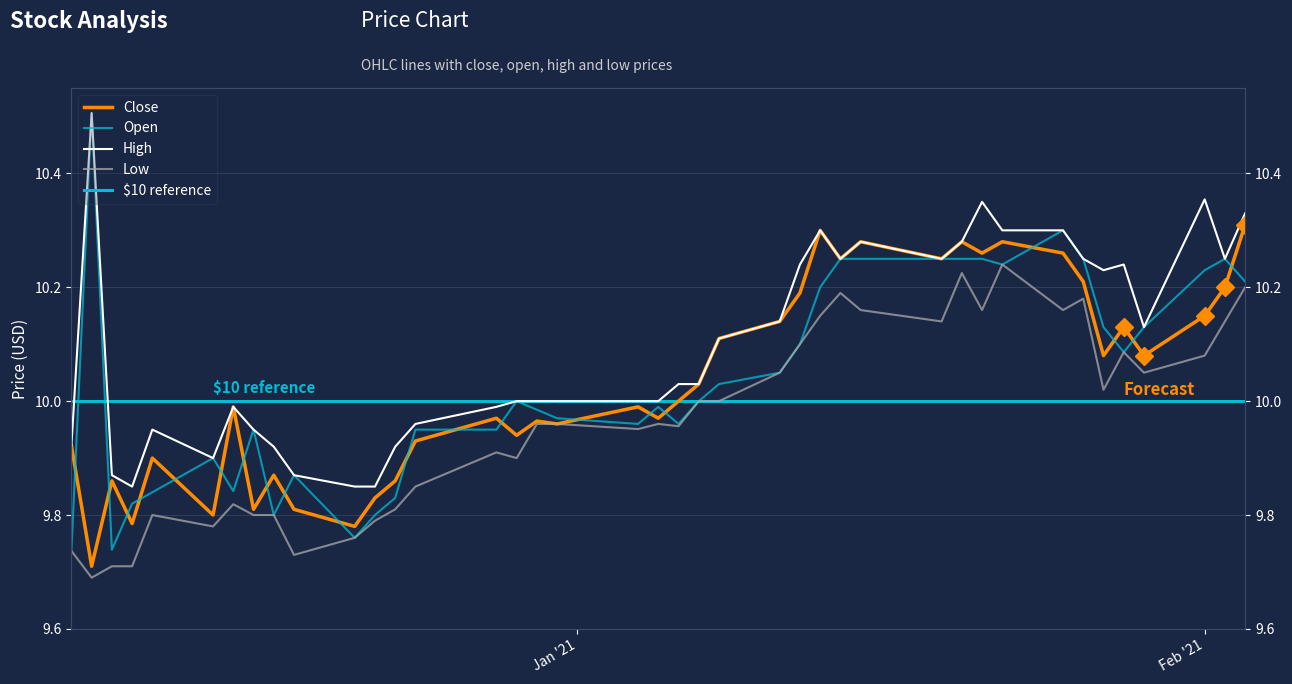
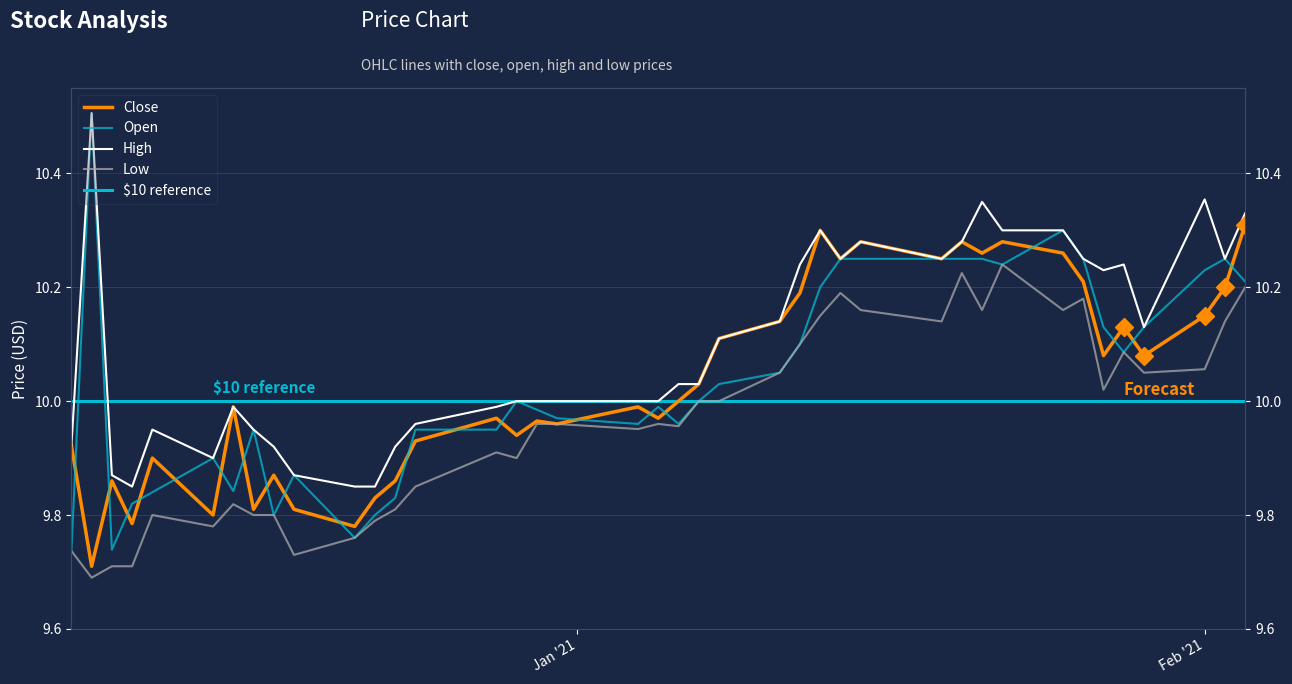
  {
    "Open": {
      "Feb '21": 10.23
    },
    "High": {
      "Feb '21": 10.35
    },
    "Low": {
-     "Feb '21": 10.08
+     "Feb '21": 10.06
    }
  }
